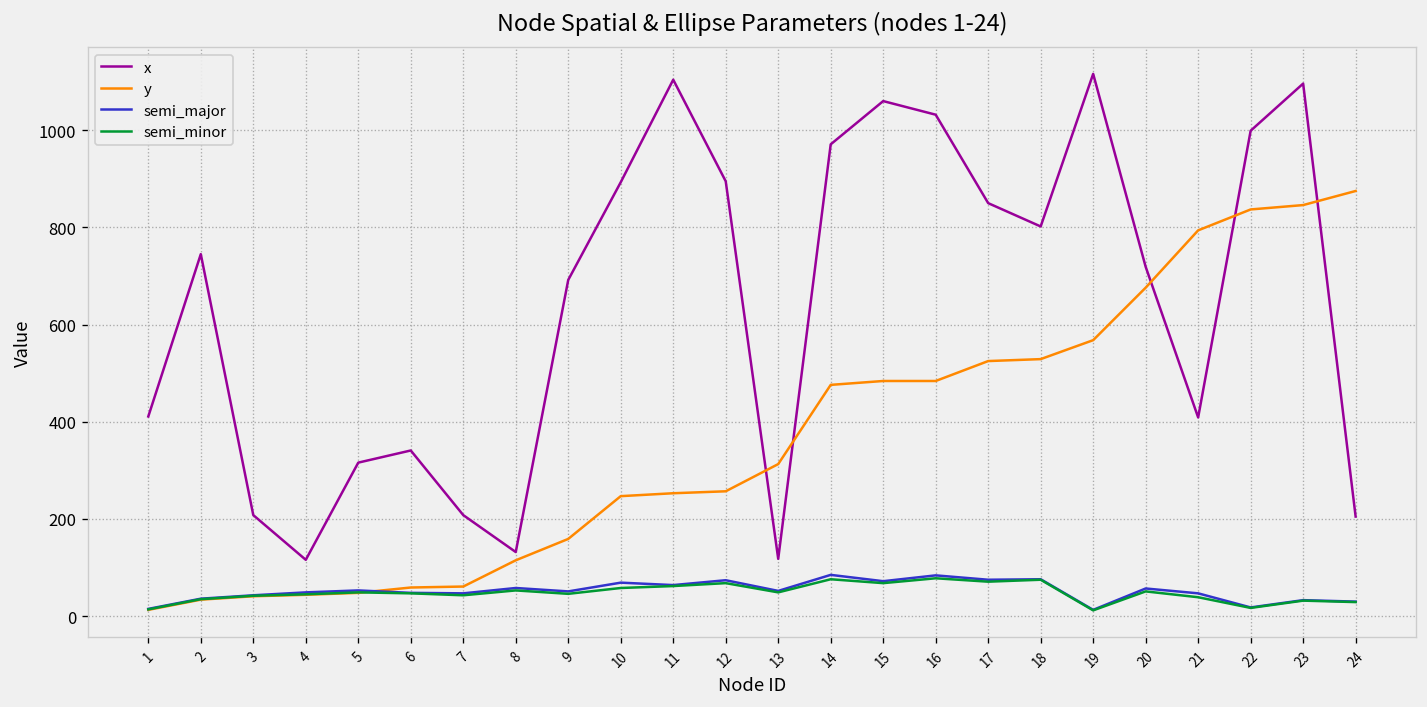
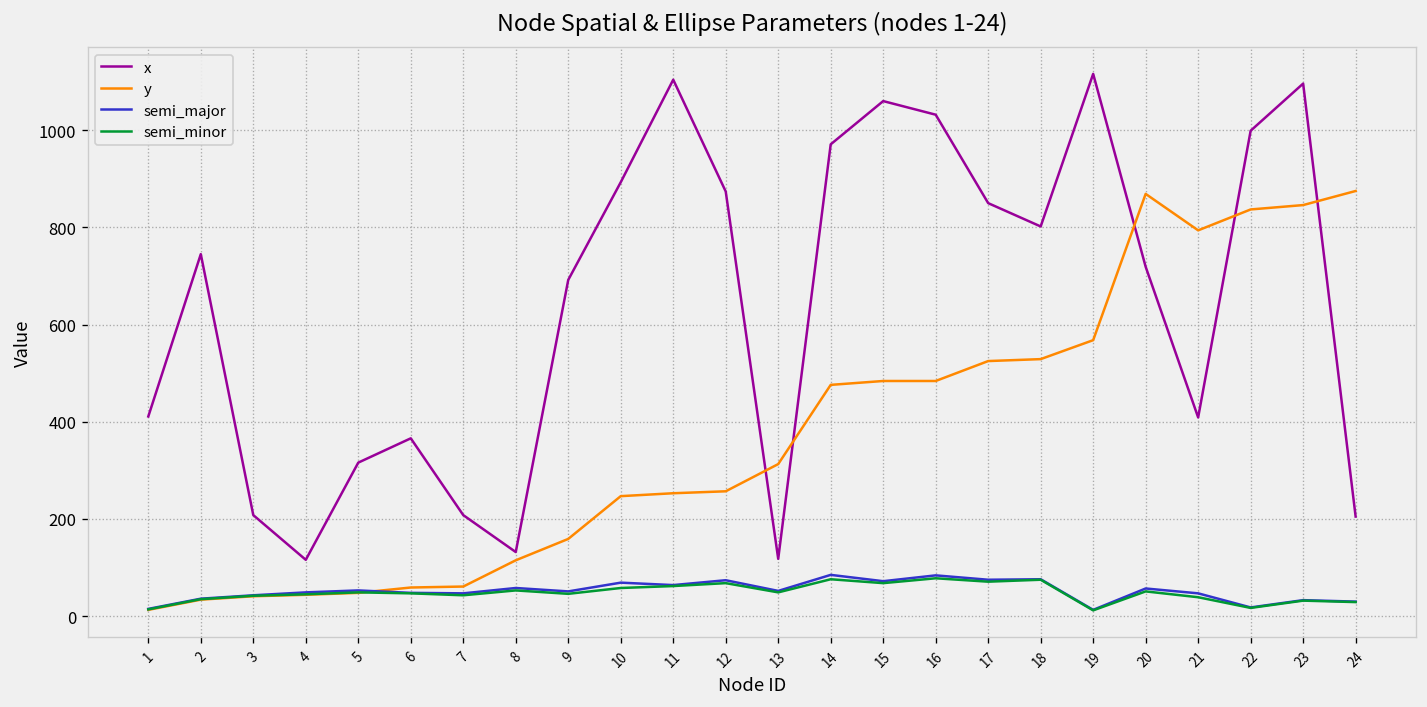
  {
    "x": {
      "1": 410,
      "2": 750,
      "3": 210,
      "4": 120,
      "5": 320,
-     "6": 340,
+     "6": 370,
      "7": 210,
      "8": 130,
      "9": 690,
      "10": 890,
      "11": 1100,
-     "12": 900,
+     "12": 870,
      "13": 120,
      "14": 970,
      "15": 1060,
      "16": 1030,
      "17": 850,
      "18": 800,
      "19": 1120,
      "20": 720,
      "21": 410,
      "22": 1000,
      "23": 1100,
      "24": 210
    },
    "y": {
      "6": 60,
      "7": 60,
      "8": 120,
      "9": 160,
      "10": 250,
      "11": 250,
      "12": 260,
      "13": 310,
      "14": 480,
      "15": 480,
      "16": 480,
      "17": 530,
      "18": 530,
      "19": 570,
-     "20": 680,
+     "20": 870,
      "21": 790,
      "22": 840,
      "23": 850,
      "24": 880
    },
    "semi_major": {
      "10": 70,
      "14": 90,
      "21": 50
    },
    "semi_minor": {
      "10": 60,
      "14": 80,
      "21": 40
    }
  }
